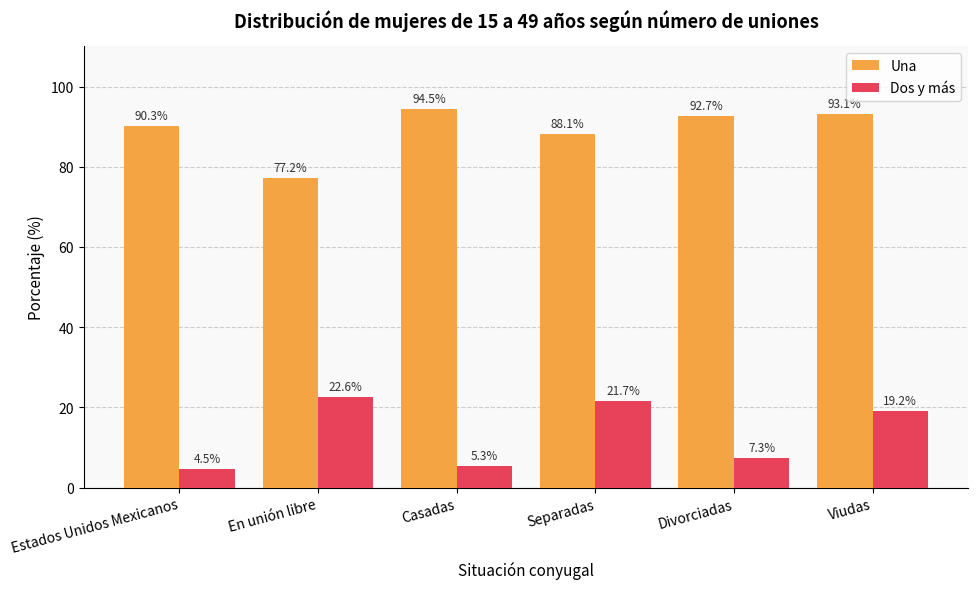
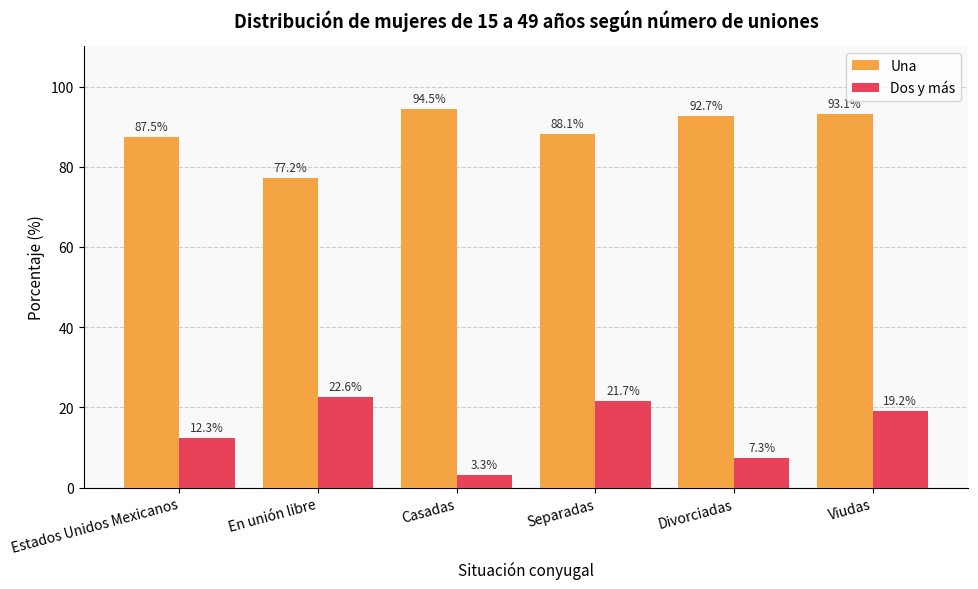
  {
    "Una": {
-     "Estados Unidos Mexicanos": "90.3%",
+     "Estados Unidos Mexicanos": "87.5%",
      "En unión libre": "77.2%",
      "Casadas": "94.5%",
      "Separadas": "88.1%",
      "Divorciadas": "92.7%"
    },
    "Dos y más": {
-     "Estados Unidos Mexicanos": "4.5%",
+     "Estados Unidos Mexicanos": "12.3%",
      "En unión libre": "22.6%",
-     "Casadas": "5.3%",
+     "Casadas": "3.3%",
      "Separadas": "21.7%",
      "Divorciadas": "7.3%",
      "Viudas": "19.2%"
    }
  }
